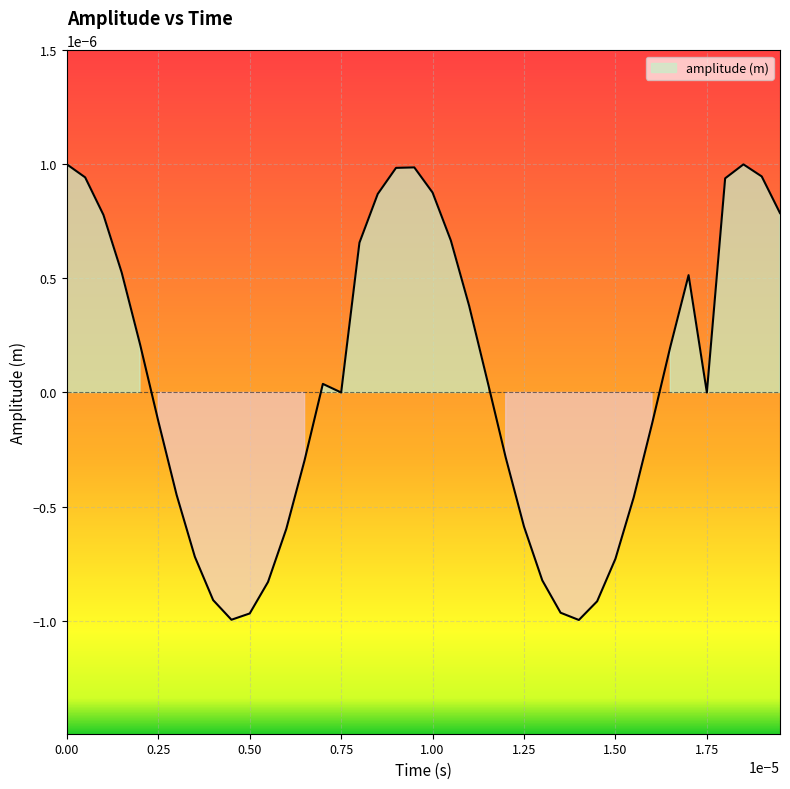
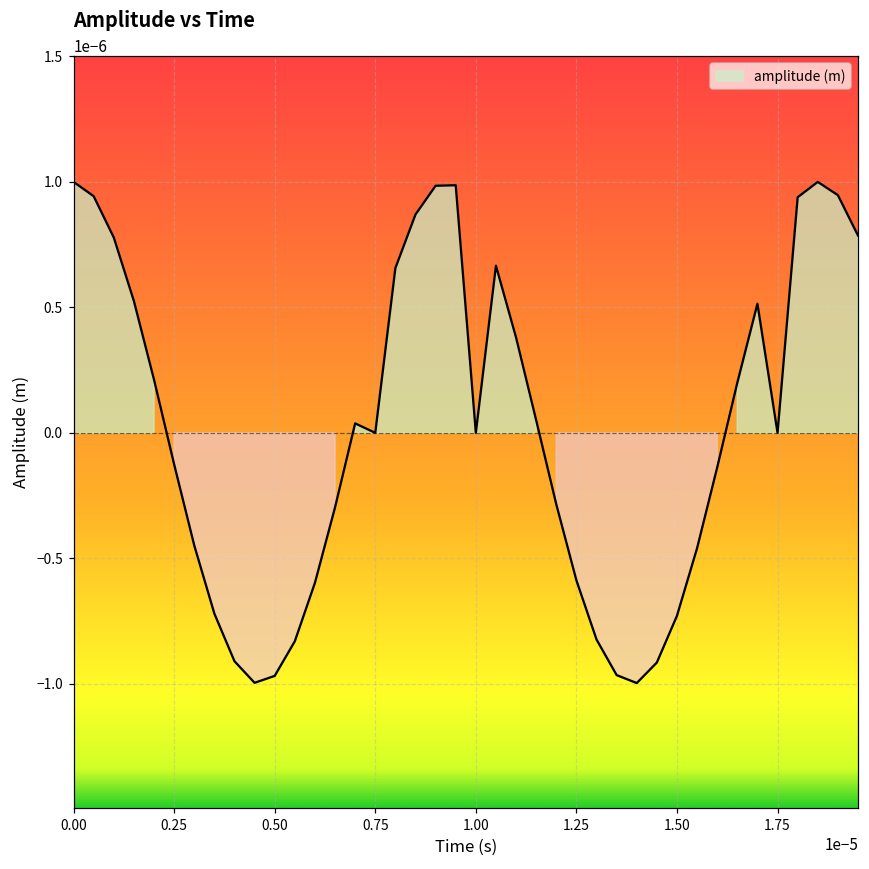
  {
    "0.00": 0.000001,
    "0.25": -0.00000013,
    "0.50": -0.00000097,
    "0.75": 0.000000,
-   "1.00": 0.000001,
+   "1.00": 0.000000,
    "1.25": -0.00000059,
    "1.50": -0.00000073,
    "1.75": 0.000000
  }
